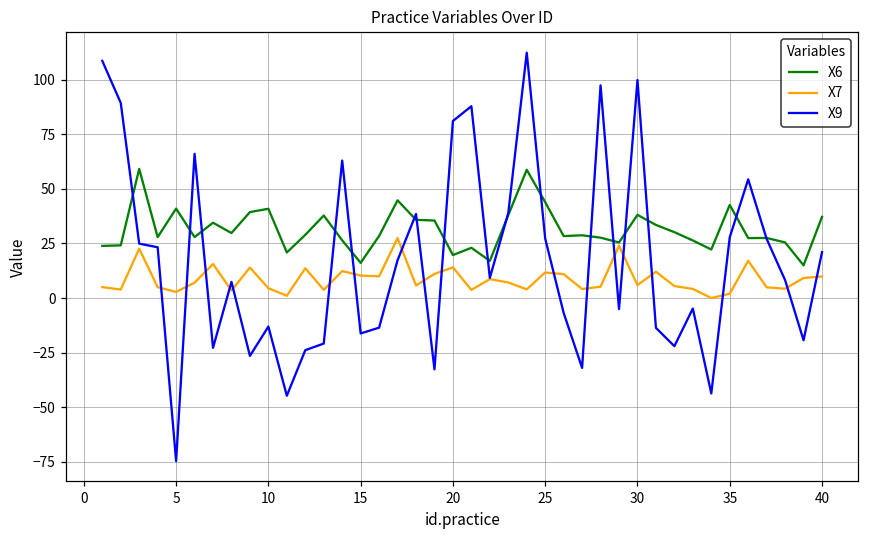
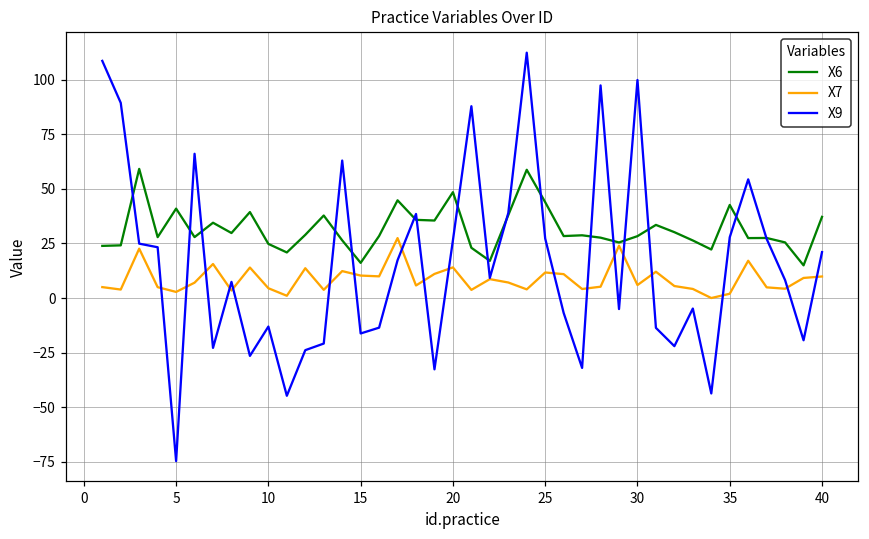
  {
    "X6": {
      "5": 41,
-     "10": 41,
+     "10": 25,
      "15": 16,
-     "20": 20,
+     "20": 49,
      "25": 44,
-     "30": 38,
+     "30": 28,
      "35": 43,
      "40": 37
    },
    "X7": {
      "5": 3,
      "10": 4,
      "15": 10,
      "20": 14,
      "25": 12,
      "30": 6,
      "35": 2,
      "40": 10
    },
    "X9": {
      "5": -75,
      "10": -13,
      "15": -16,
-     "20": 81,
+     "20": 26,
      "25": 27,
      "30": 100,
      "35": 28,
      "40": 21
    }
  }
